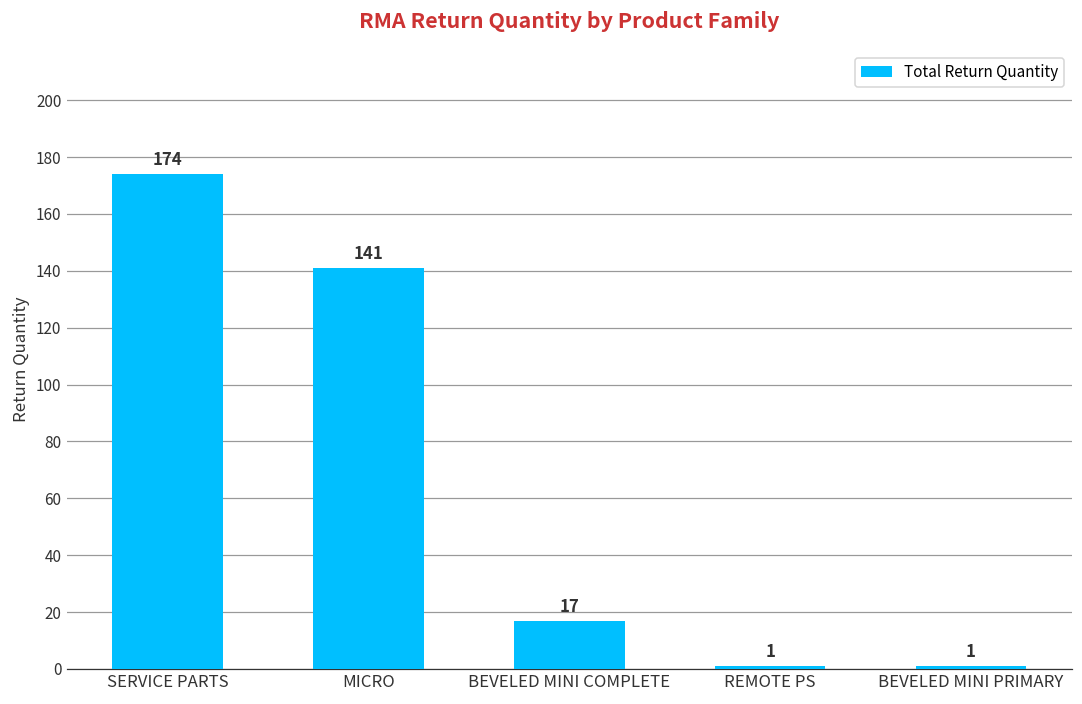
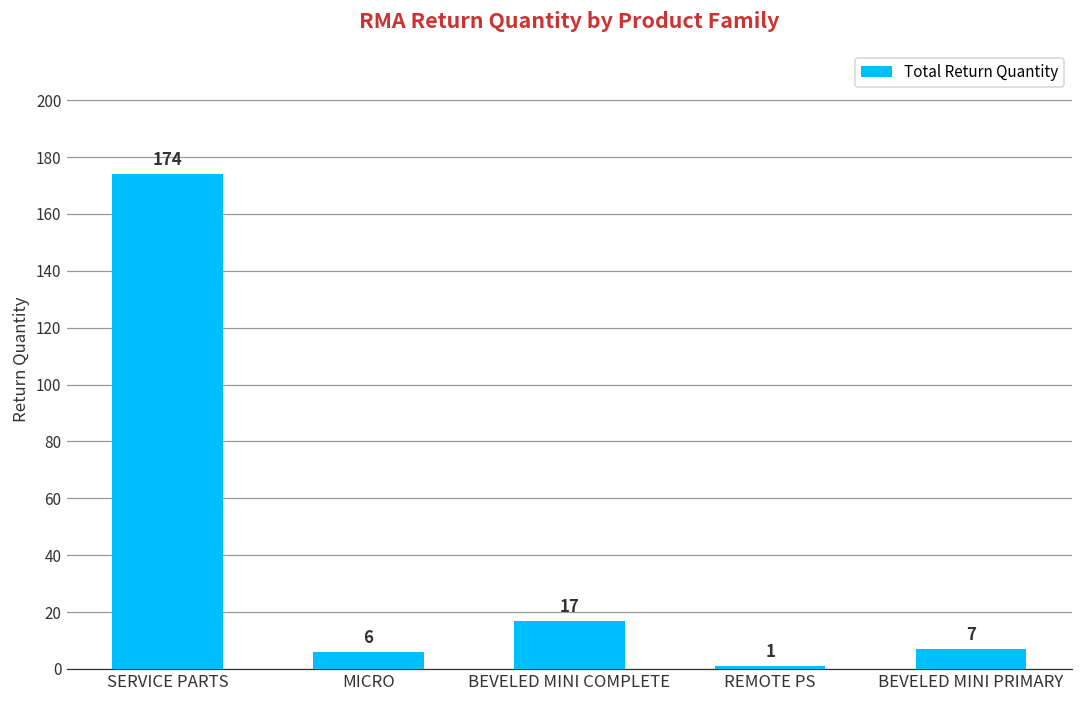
  {
    "SERVICE PARTS": 174,
-   "MICRO": 141,
+   "MICRO": 6,
    "BEVELED MINI COMPLETE": 17,
    "REMOTE PS": 1,
-   "BEVELED MINI PRIMARY": 1
+   "BEVELED MINI PRIMARY": 7
  }
